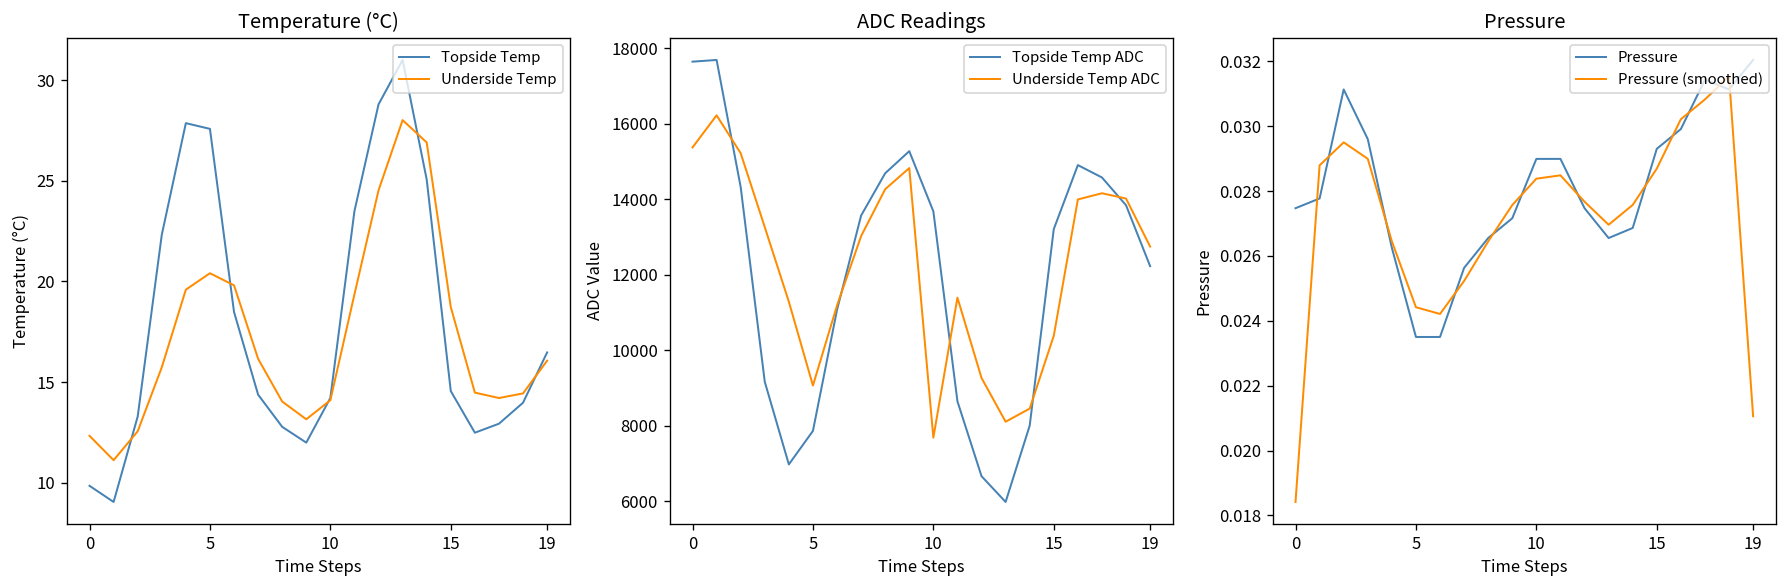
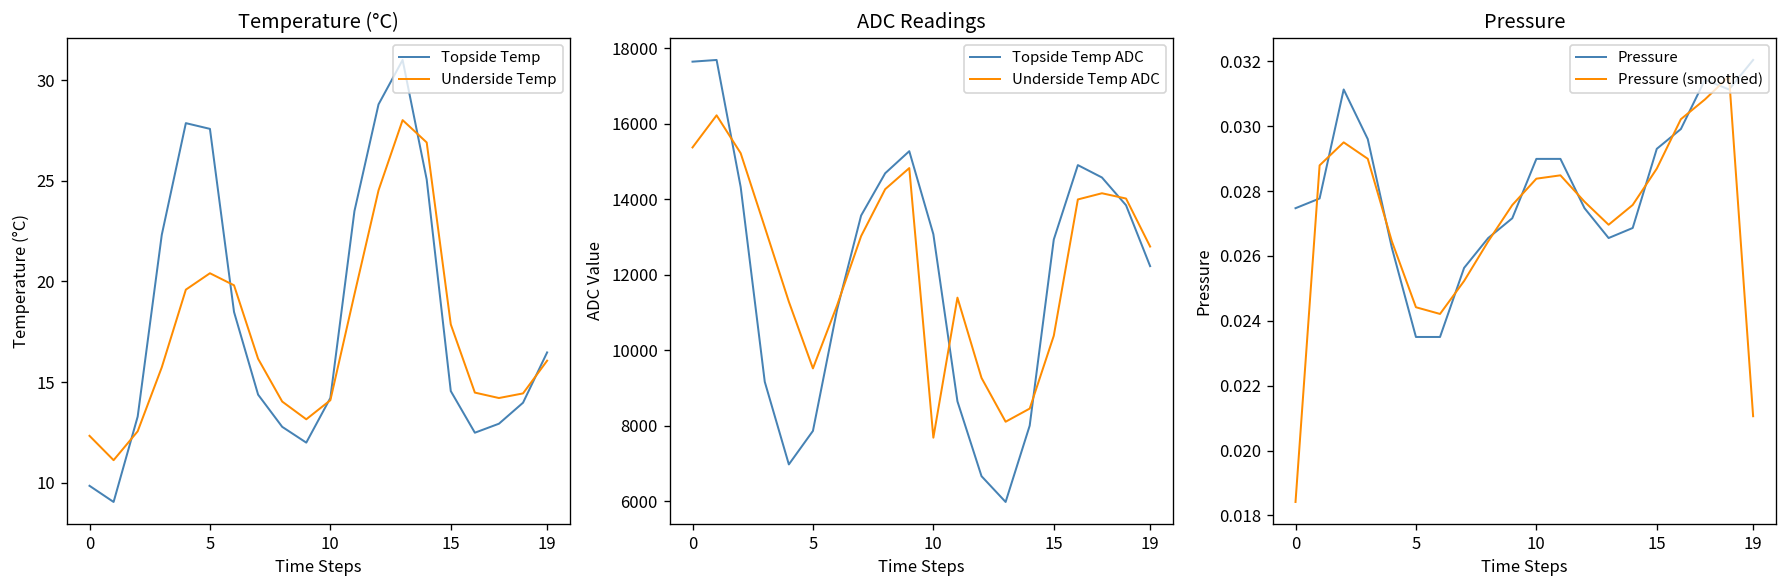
  {
    "Temperature (°C)": {
      "Topside Temp": {
        "0": 9.8,
        "5": 27.6,
        "15": 14.6,
        "19": 16.5
      },
      "Underside Temp": {
        "0": 12.3,
        "5": 20.4,
-       "15": 18.7,
+       "15": 17.9,
        "19": 16.1
      }
    },
    "ADC Readings": {
      "Topside Temp ADC": {
        "0": 17600,
        "5": 7900,
-       "10": 13700,
-       "15": 13200,
+       "10": 13100,
+       "15": 12900,
        "19": 12200
      },
      "Underside Temp ADC": {
        "0": 15400,
-       "5": 9100,
+       "5": 9500,
        "10": 7700,
        "15": 10400,
        "19": 12700
      }
    },
    "Pressure": {
      "Pressure": {
        "0": 0.0275,
        "5": 0.0235,
        "10": 0.0290,
        "15": 0.0293
      },
      "Pressure (smoothed)": {
        "0": 0.0184,
        "5": 0.0244,
        "10": 0.0284,
        "15": 0.0287,
        "19": 0.0211
      }
    }
  }
